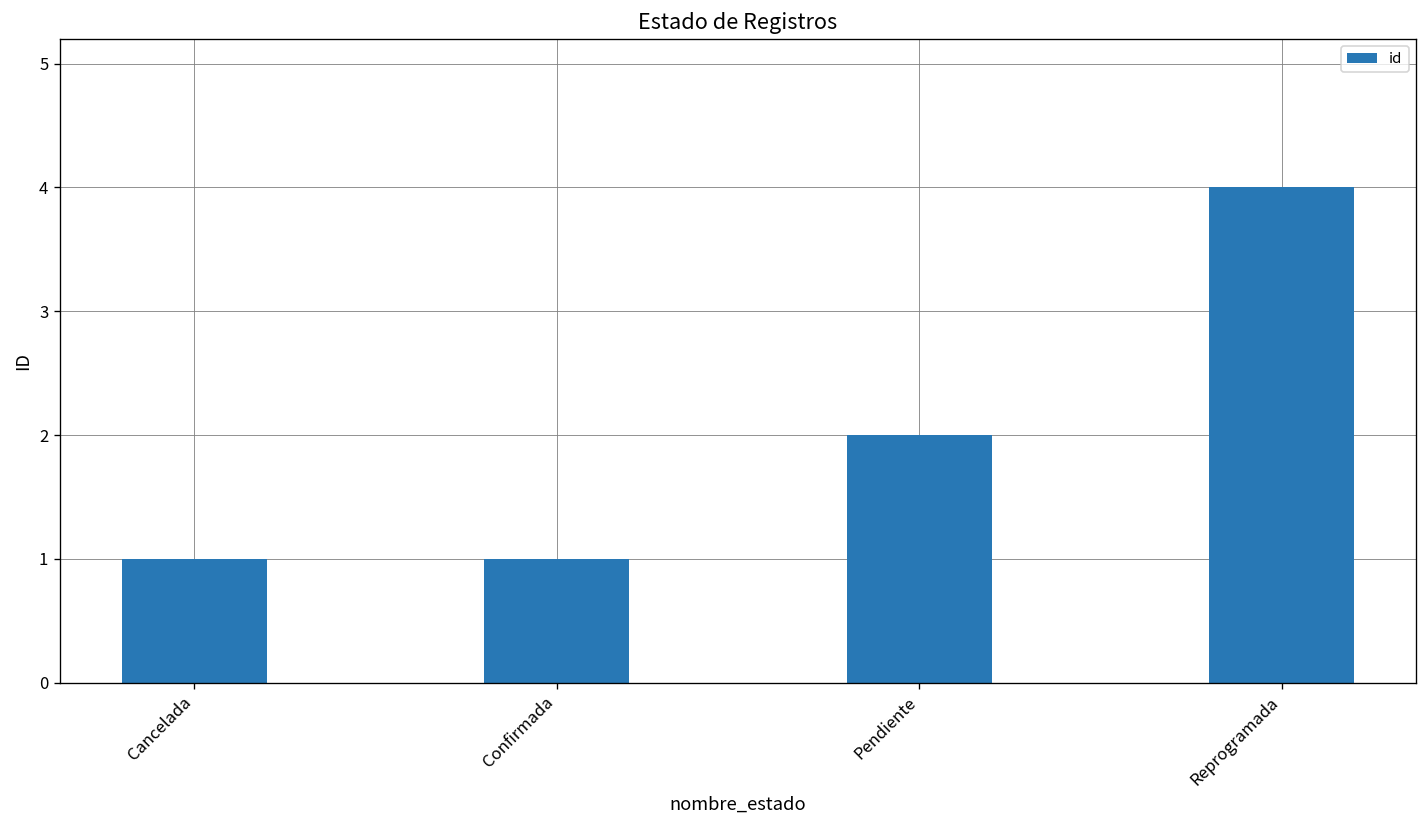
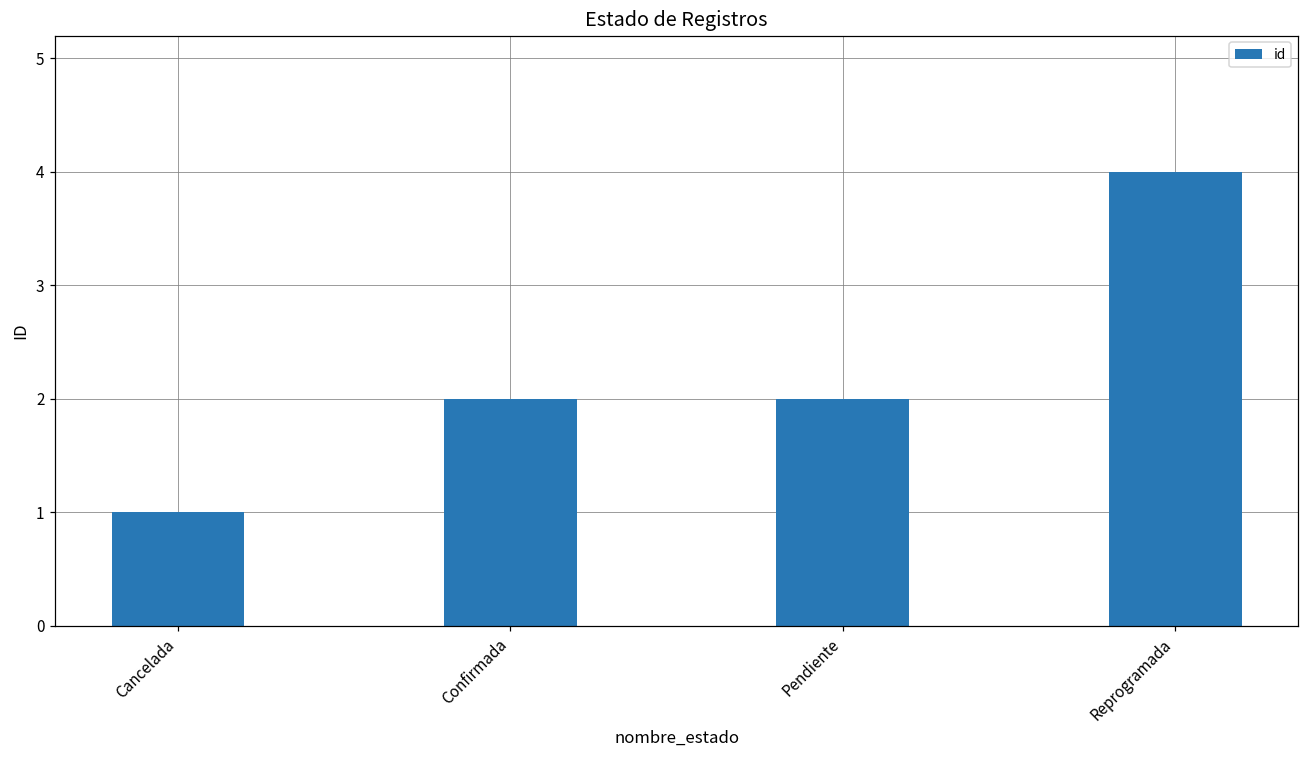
  {
    "Cancelada": 1,
-   "Confirmada": 1,
+   "Confirmada": 2,
    "Pendiente": 2,
    "Reprogramada": 4
  }
